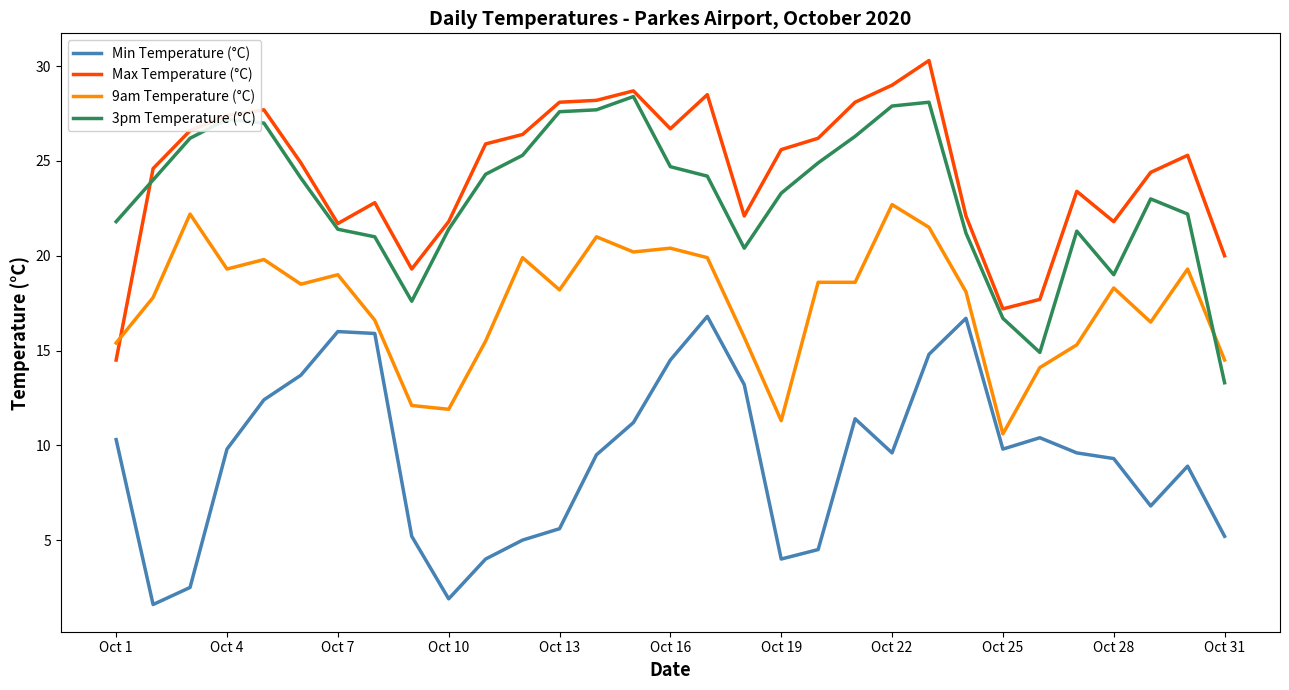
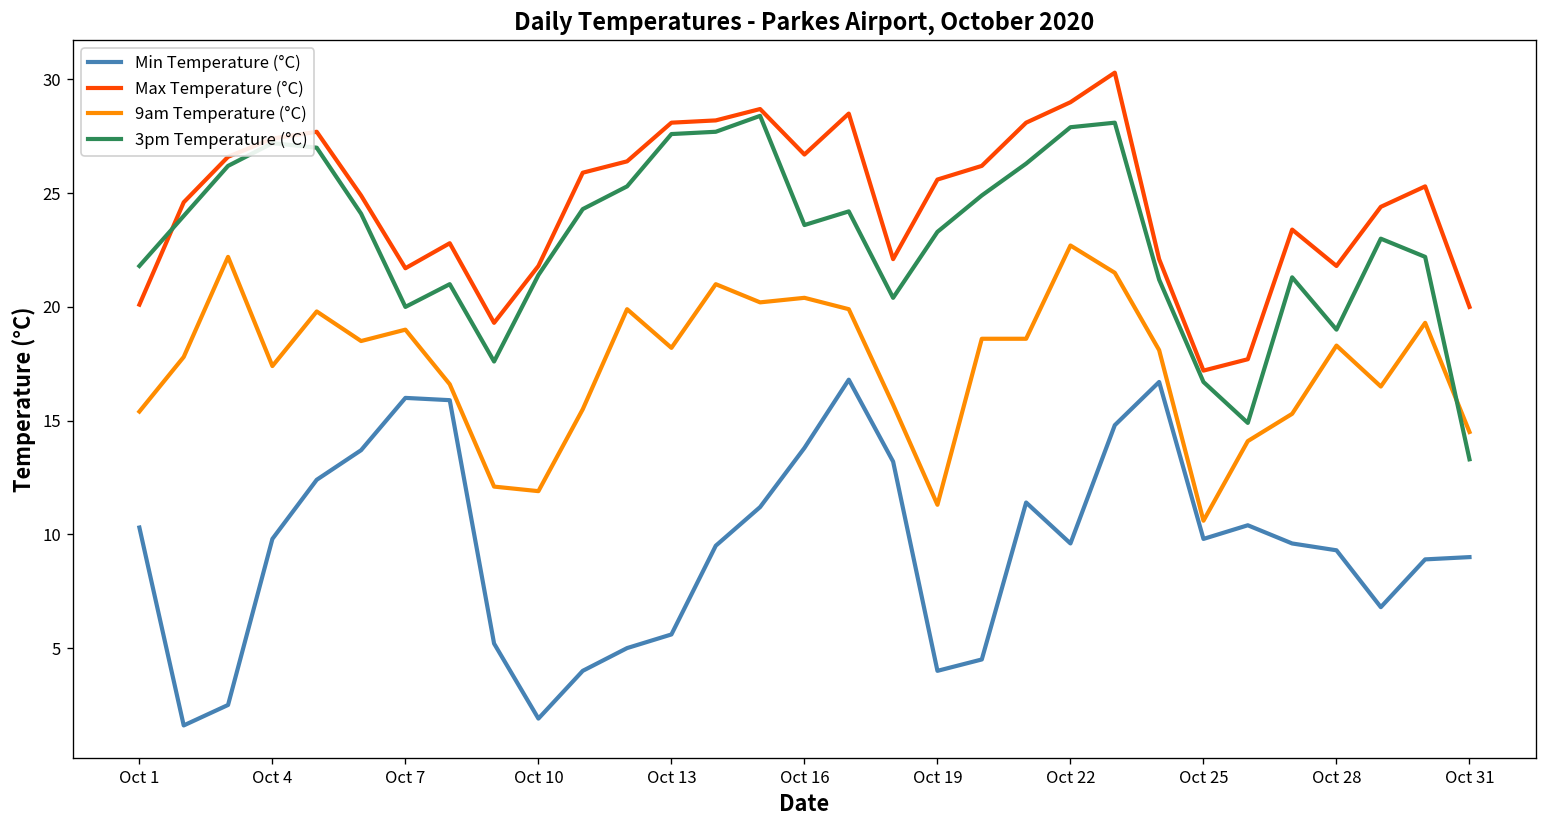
  {
    "Min Temperature (°C)": {
      "Oct 1": 10.3,
      "Oct 4": 9.8,
      "Oct 7": 16.0,
      "Oct 10": 1.9,
      "Oct 13": 5.6,
-     "Oct 16": 14.5,
+     "Oct 16": 13.8,
      "Oct 19": 4.0,
      "Oct 22": 9.6,
      "Oct 25": 9.8,
      "Oct 28": 9.3,
-     "Oct 31": 5.2
+     "Oct 31": 9.0
    },
    "Max Temperature (°C)": {
-     "Oct 1": 14.5,
+     "Oct 1": 20.1,
      "Oct 7": 21.7,
      "Oct 10": 21.8,
      "Oct 13": 28.1,
      "Oct 16": 26.7,
      "Oct 19": 25.6,
      "Oct 22": 29.0,
      "Oct 25": 17.2,
      "Oct 28": 21.8,
      "Oct 31": 20.0
    },
    "9am Temperature (°C)": {
      "Oct 1": 15.4,
-     "Oct 4": 19.3,
+     "Oct 4": 17.4,
      "Oct 7": 19.0,
      "Oct 10": 11.9,
      "Oct 13": 18.2,
      "Oct 16": 20.4,
      "Oct 19": 11.3,
      "Oct 22": 22.7,
      "Oct 25": 10.6,
      "Oct 28": 18.3,
      "Oct 31": 14.5
    },
    "3pm Temperature (°C)": {
      "Oct 1": 21.8,
-     "Oct 7": 21.4,
+     "Oct 7": 20.0,
      "Oct 10": 21.4,
      "Oct 13": 27.6,
-     "Oct 16": 24.7,
+     "Oct 16": 23.6,
      "Oct 19": 23.3,
      "Oct 22": 27.9,
      "Oct 25": 16.7,
      "Oct 28": 19.0,
      "Oct 31": 13.3
    }
  }
